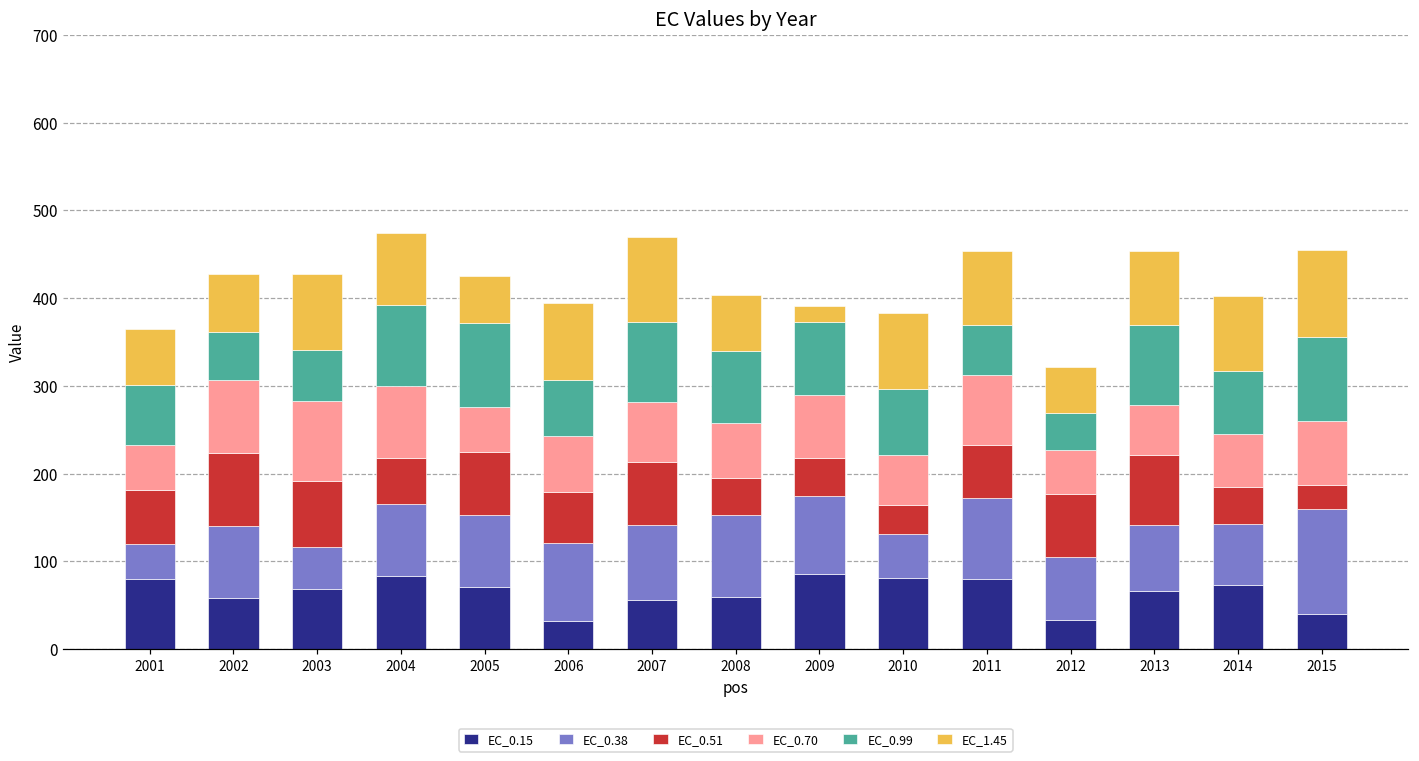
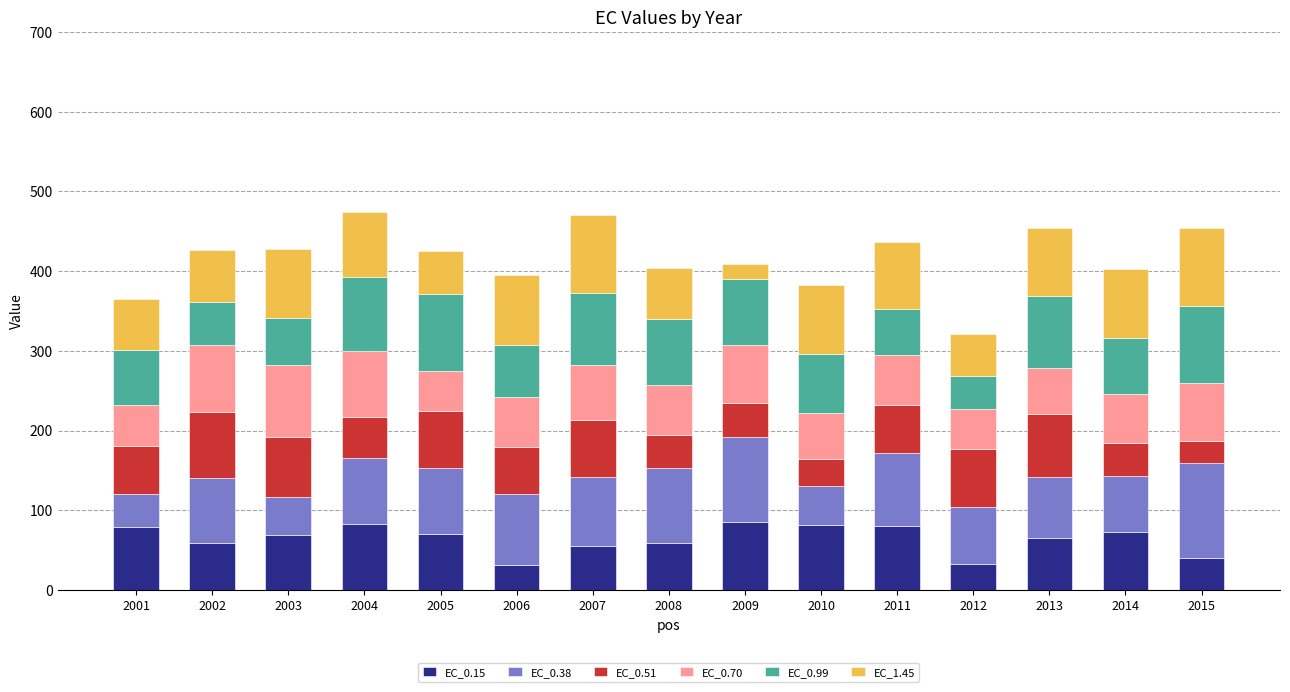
  {
    "EC_0.15": {
      "2001": 80,
      "2002": 60,
      "2003": 70,
      "2004": 80,
      "2005": 70,
      "2006": 30,
      "2007": 60,
      "2008": 60,
      "2009": 90,
      "2010": 80,
      "2011": 80,
      "2012": 30,
      "2013": 70,
      "2014": 70,
      "2015": 40
    },
    "EC_0.38": {
      "2001": 40,
      "2002": 80,
      "2003": 50,
      "2004": 80,
      "2005": 80,
      "2006": 90,
      "2007": 90,
      "2008": 90,
-     "2009": 90,
+     "2009": 110,
      "2010": 50,
      "2011": 90,
      "2012": 70,
      "2013": 80,
      "2014": 70,
      "2015": 120
    },
    "EC_0.51": {
      "2001": 60,
      "2002": 80,
      "2003": 80,
      "2004": 50,
      "2005": 70,
      "2006": 60,
      "2007": 70,
      "2008": 40,
      "2009": 40,
      "2010": 30,
      "2011": 60,
      "2012": 70,
      "2013": 80,
      "2014": 40,
      "2015": 30
    },
    "EC_0.70": {
      "2001": 50,
      "2002": 80,
      "2003": 90,
      "2004": 80,
      "2005": 50,
      "2006": 60,
      "2007": 70,
      "2008": 60,
      "2009": 70,
      "2010": 60,
-     "2011": 80,
+     "2011": 60,
      "2012": 50,
      "2013": 60,
      "2014": 60,
      "2015": 70
    },
    "EC_0.99": {
      "2001": 70,
      "2002": 50,
      "2003": 60,
      "2004": 90,
      "2005": 100,
      "2006": 60,
      "2007": 90,
      "2008": 80,
      "2009": 80,
      "2010": 80,
      "2011": 60,
      "2012": 40,
      "2013": 90,
      "2014": 70,
      "2015": 100
    },
    "EC_1.45": {
      "2001": 60,
      "2002": 70,
      "2003": 90,
      "2004": 80,
      "2005": 50,
      "2006": 90,
      "2007": 100,
      "2008": 60,
      "2009": 20,
      "2010": 90,
      "2011": 80,
      "2012": 50,
      "2013": 80,
      "2014": 90,
      "2015": 100
    }
  }
